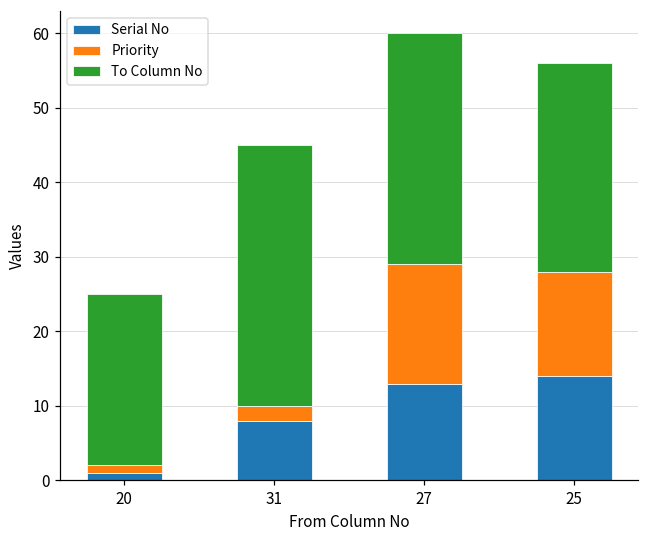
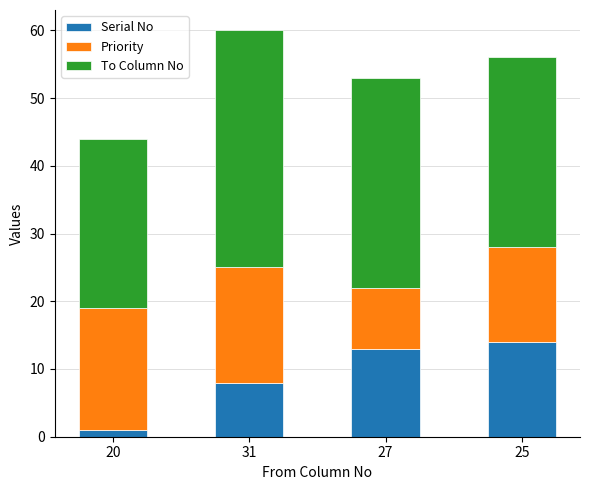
  {
    "Serial No": {
      "20": 1,
      "31": 8,
      "27": 13,
      "25": 14
    },
    "Priority": {
-     "20": 1,
-     "31": 2,
-     "27": 16,
+     "20": 18,
+     "31": 17,
+     "27": 9,
      "25": 14
    },
    "To Column No": {
-     "20": 23,
+     "20": 25,
      "31": 35,
      "27": 31,
      "25": 28
    }
  }
